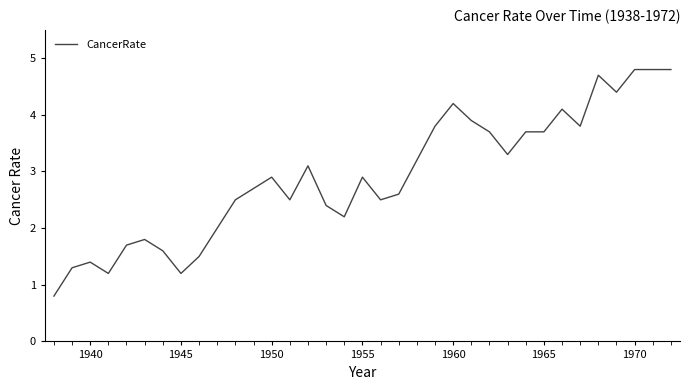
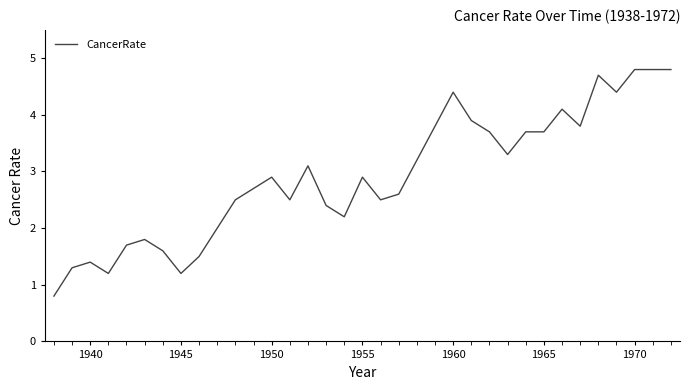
  {
    "1940": 1.4,
    "1945": 1.2,
    "1950": 2.9,
    "1955": 2.9,
-   "1960": 4.2,
+   "1960": 4.4,
    "1965": 3.7,
    "1970": 4.8
  }
